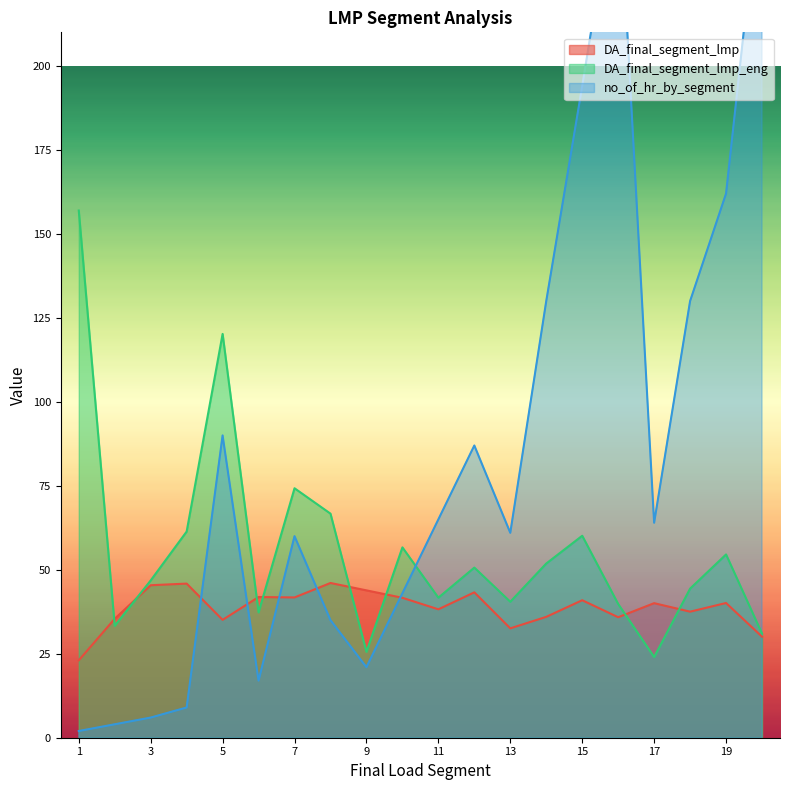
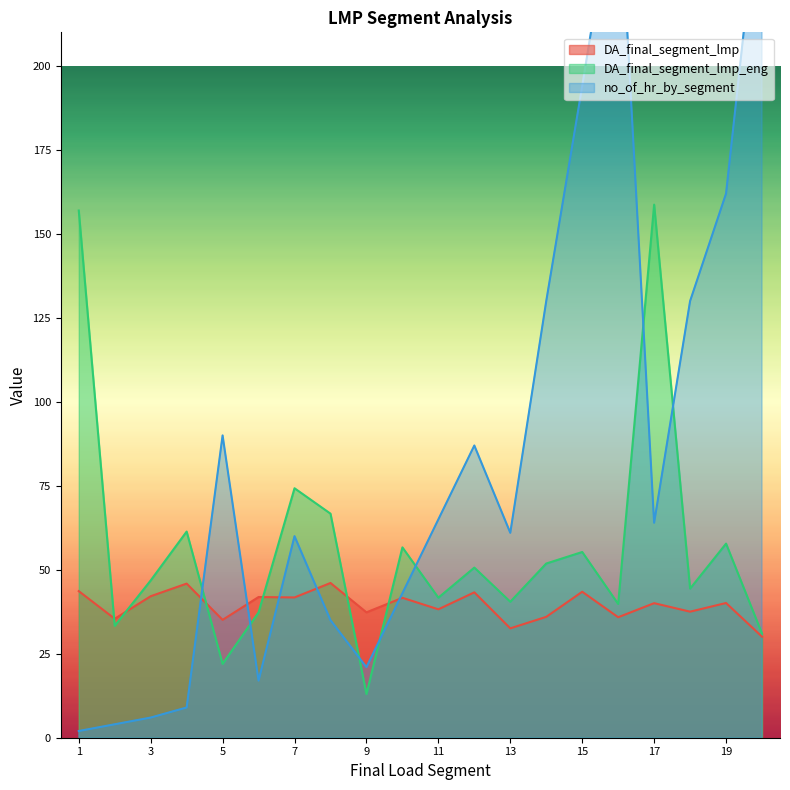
  {
    "DA_final_segment_lmp": {
-     "1": 23,
-     "3": 45,
+     "1": 44,
+     "3": 42,
      "5": 35,
      "7": 42,
-     "9": 44,
+     "9": 37,
      "11": 38,
      "13": 33,
-     "15": 41,
+     "15": 43,
      "17": 40,
      "19": 40
    },
    "DA_final_segment_lmp_eng": {
      "1": 157,
      "3": 47,
-     "5": 120,
+     "5": 22,
      "7": 74,
-     "9": 26,
+     "9": 13,
      "11": 42,
      "13": 40,
-     "15": 60,
-     "17": 24,
-     "19": 55
+     "15": 55,
+     "17": 159,
+     "19": 58
    },
    "no_of_hr_by_segment": {
      "1": 2,
      "3": 6,
      "5": 90,
      "7": 60,
      "9": 21,
      "11": 65,
      "13": 61,
      "17": 64,
      "19": 162
    }
  }
